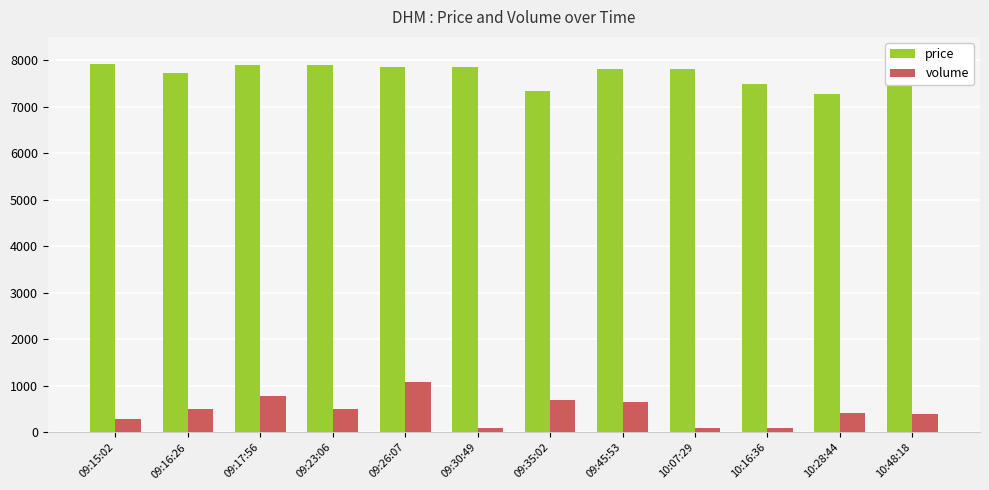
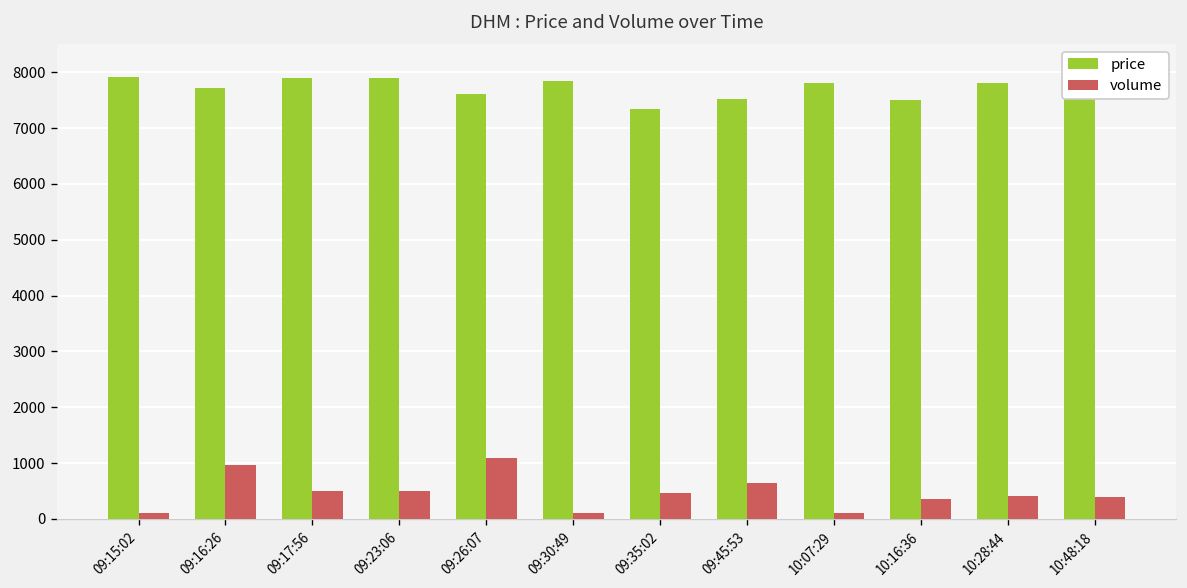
  {
    "price": {
      "09:15:02": 7900,
      "09:16:26": 7700,
      "09:17:56": 7900,
      "09:23:06": 7900,
-     "09:26:07": 7900,
+     "09:26:07": 7600,
      "09:30:49": 7900,
      "09:35:02": 7300,
-     "09:45:53": 7800,
+     "09:45:53": 7500,
      "10:07:29": 7800,
      "10:16:36": 7500,
-     "10:28:44": 7300
+     "10:28:44": 7800
    },
    "volume": {
-     "09:15:02": 300,
-     "09:16:26": 500,
-     "09:17:56": 800,
+     "09:15:02": 100,
+     "09:16:26": 1000,
+     "09:17:56": 500,
      "09:23:06": 500,
      "09:26:07": 1100,
      "09:30:49": 100,
-     "09:35:02": 700,
+     "09:35:02": 500,
      "09:45:53": 600,
      "10:07:29": 100,
-     "10:16:36": 100,
+     "10:16:36": 400,
      "10:28:44": 400,
      "10:48:18": 400
    }
  }
